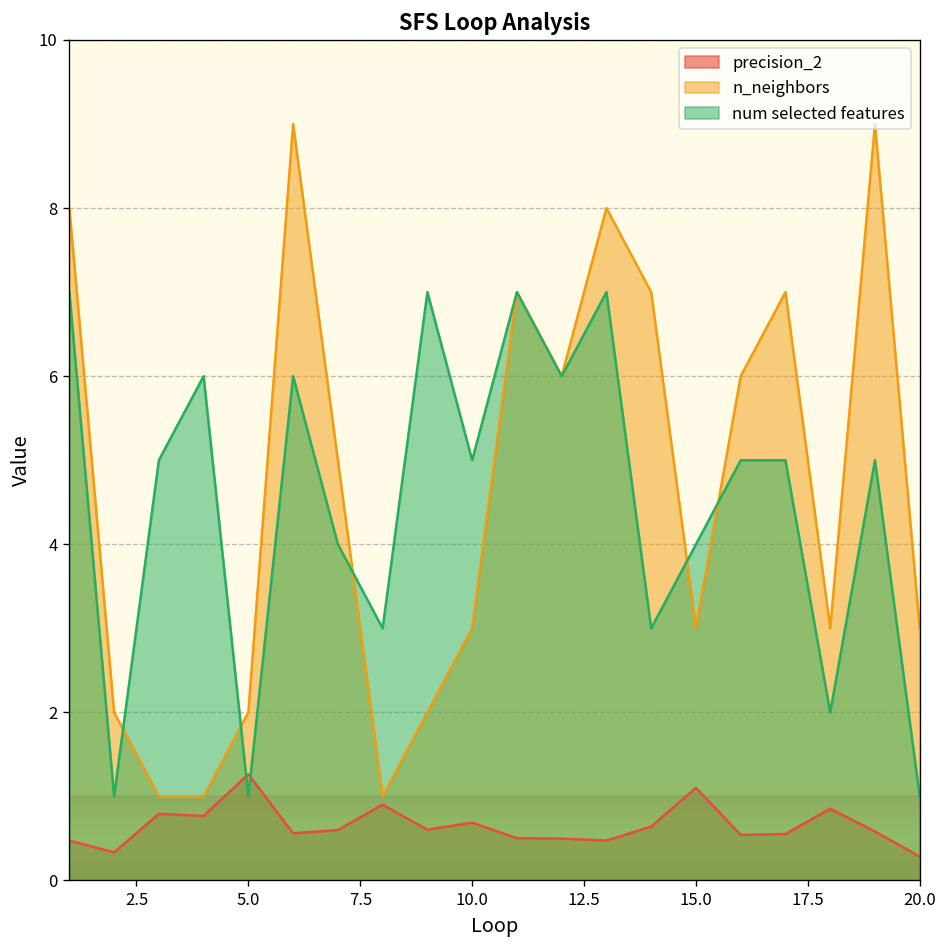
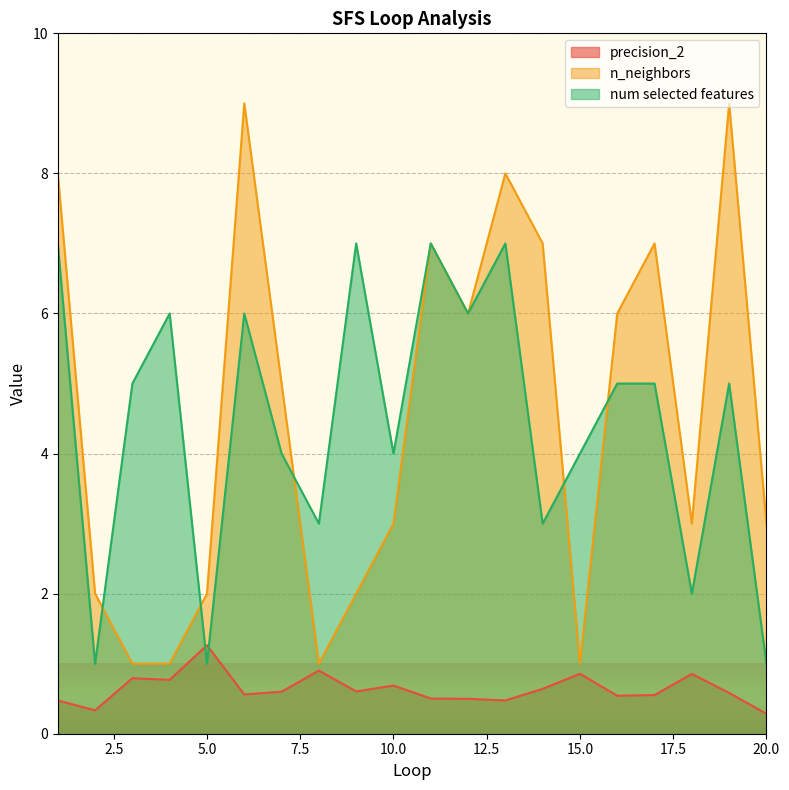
  {
    "precision_2": {
      "5.0": 1.3,
      "10.0": 0.7,
-     "15.0": 1.1,
+     "15.0": 0.9,
      "20.0": 0.3
    },
    "n_neighbors": {
      "5.0": 2,
      "10.0": 3,
-     "15.0": 3,
+     "15.0": 1,
      "20.0": 3
    },
    "num selected features": {
      "5.0": 1,
-     "10.0": 5,
+     "10.0": 4,
      "15.0": 4,
      "20.0": 1
    }
  }
